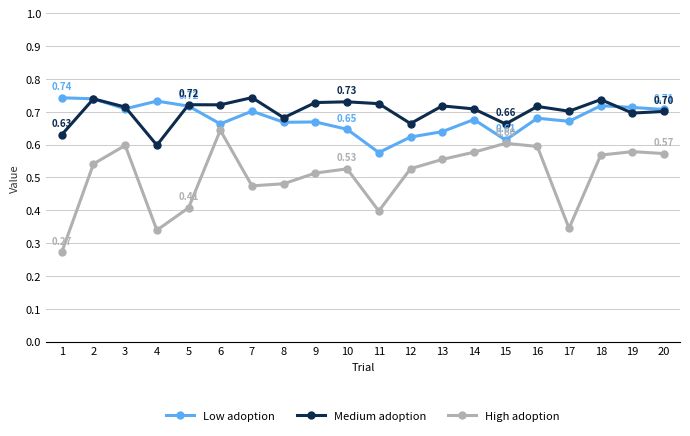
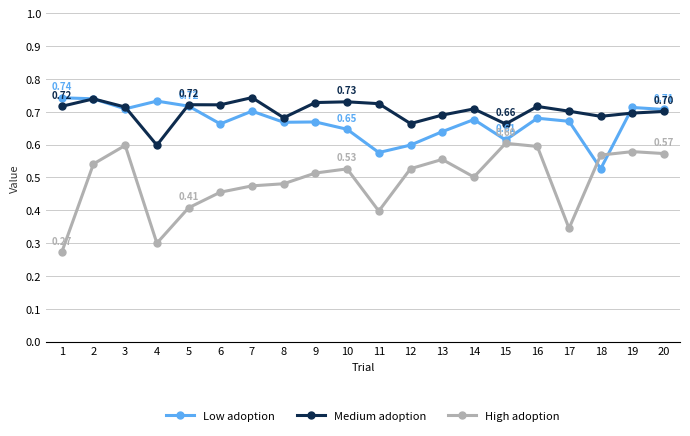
  {
    "Low adoption": {
      "4": 0.73,
      "6": 0.66,
      "7": 0.70,
      "8": 0.67,
      "9": 0.67,
      "11": 0.58,
-     "12": 0.62,
+     "12": 0.60,
      "13": 0.64,
      "14": 0.68,
      "16": 0.68,
      "17": 0.67,
-     "18": 0.72
+     "18": 0.53
    },
    "Medium adoption": {
-     "1": 0.63,
+     "1": 0.72,
      "10": 0.73,
-     "13": 0.72,
+     "13": 0.69,
      "15": 0.66,
-     "18": 0.74
+     "18": 0.69
    },
    "High adoption": {
      "2": 0.54,
      "3": 0.60,
-     "4": 0.34,
-     "6": 0.64,
+     "4": 0.30,
+     "6": 0.46,
      "7": 0.47,
      "8": 0.48,
      "9": 0.51,
      "11": 0.40,
      "12": 0.53,
      "13": 0.55,
-     "14": 0.58,
+     "14": 0.50,
      "16": 0.59,
      "17": 0.35,
      "18": 0.57,
      "19": 0.58
    }
  }
